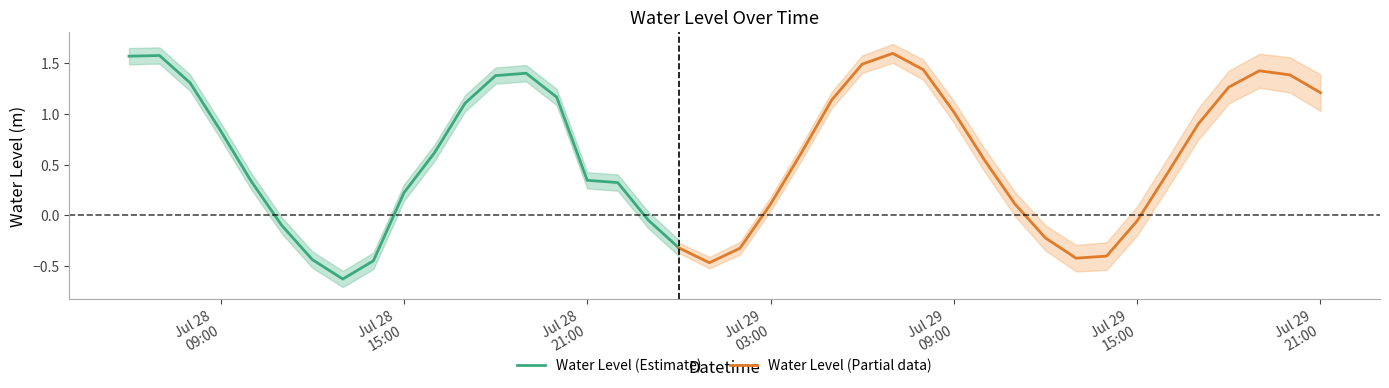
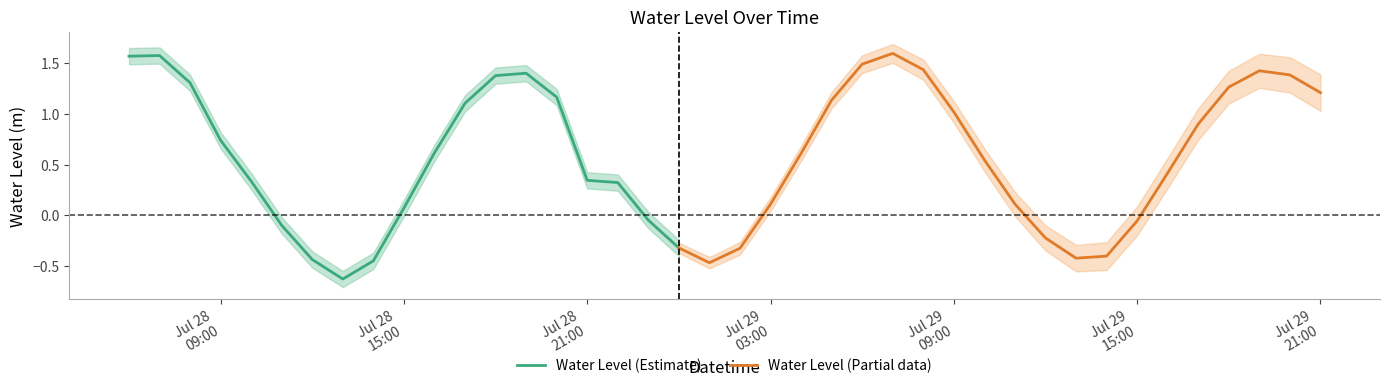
  {
    "Water Level (Estimate)": {
-     "Jul 28 09:00": 0.83,
-     "Jul 28 15:00": 0.22,
+     "Jul 28 09:00": 0.74,
+     "Jul 28 15:00": 0.07,
      "Jul 28 21:00": 0.34
    },
    "Water Level (Partial data)": {
      "Jul 29 03:00": 0.11,
      "Jul 29 09:00": 1.02,
      "Jul 29 15:00": -0.06,
      "Jul 29 21:00": 1.21
    }
  }
